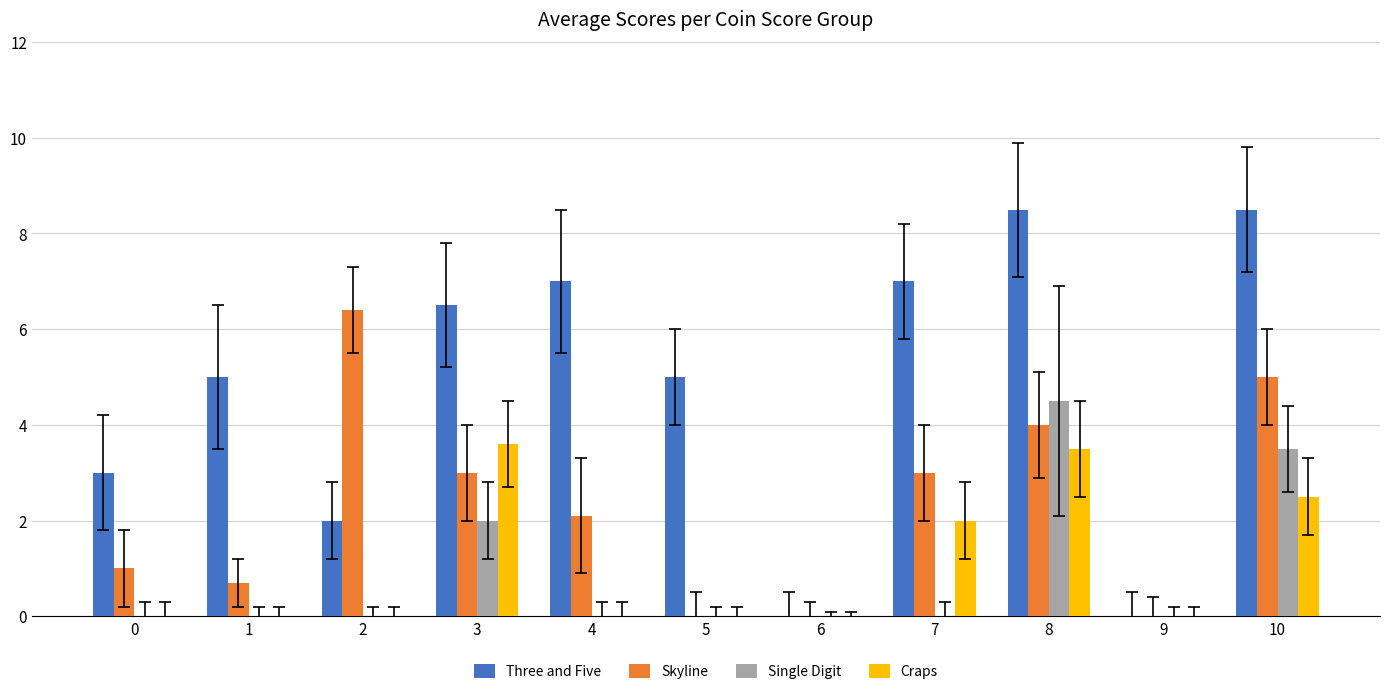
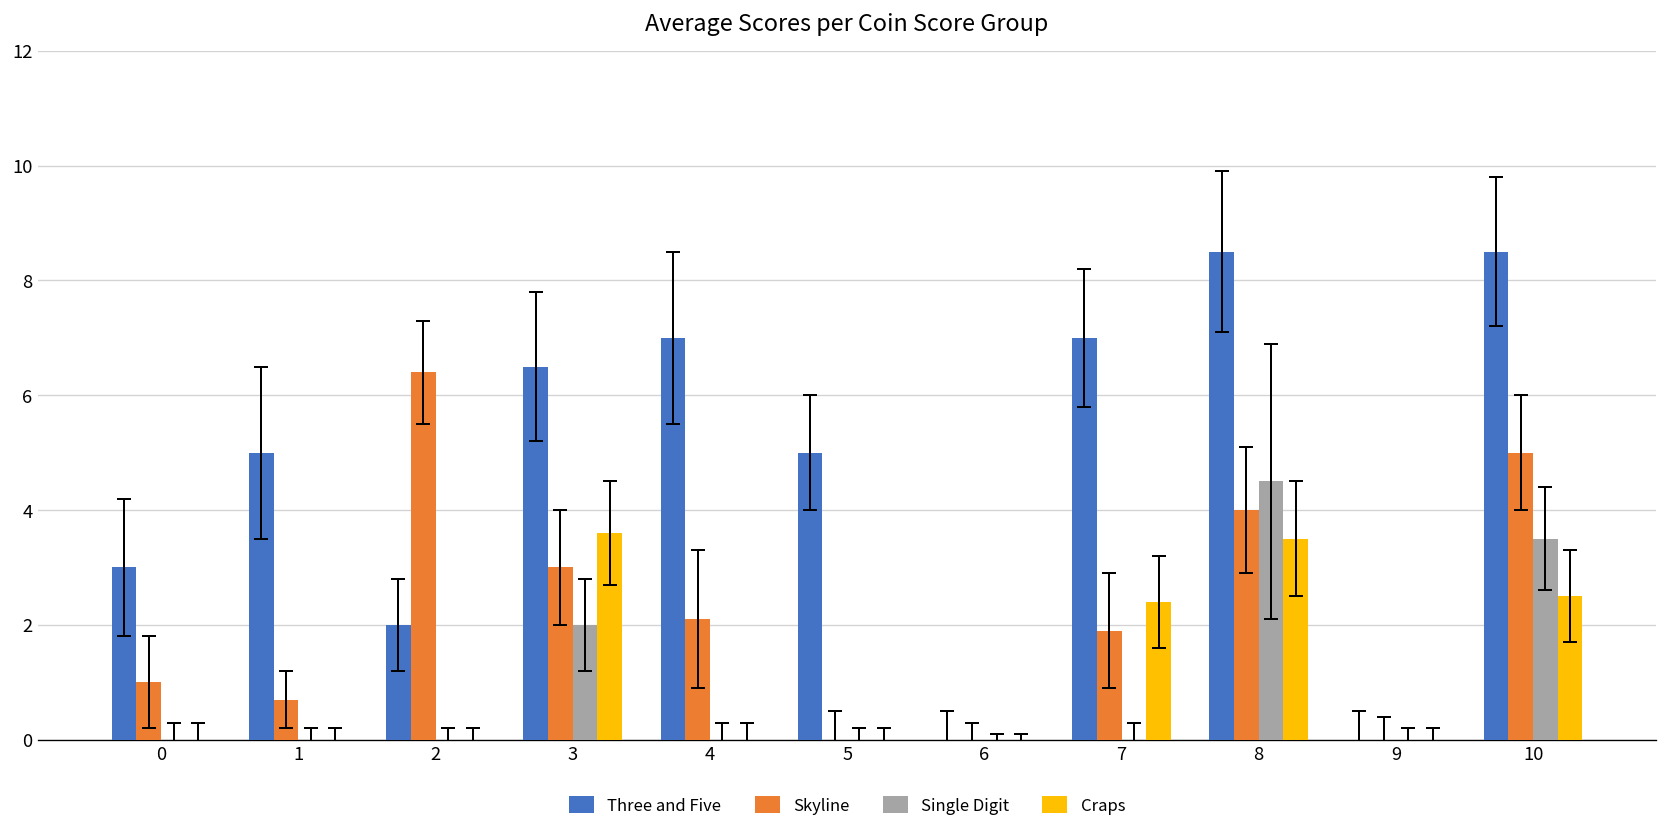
  {
    "Skyline": {
      "0": 1.0,
      "1": 0.7,
      "2": 6.4,
      "3": 3.0,
      "4": 2.1,
      "5": 0.0,
      "6": 0.0,
-     "7": 3.0,
+     "7": 1.9,
      "8": 4.0,
      "9": 0.0,
      "10": 5.0
    },
    "Single Digit": {
      "0": 0.0,
      "1": 0.0,
      "2": 0.0,
      "3": 2.0,
      "4": 0.0,
      "5": 0.0,
      "6": 0.0,
      "7": 0.0,
      "8": 4.5,
      "9": 0.0,
      "10": 3.5
    },
    "Craps": {
      "0": 0.0,
      "1": 0.0,
      "2": 0.0,
      "3": 3.6,
      "4": 0.0,
      "5": 0.0,
      "6": 0.0,
-     "7": 2.0,
+     "7": 2.4,
      "8": 3.5,
      "9": 0.0,
      "10": 2.5
    }
  }
